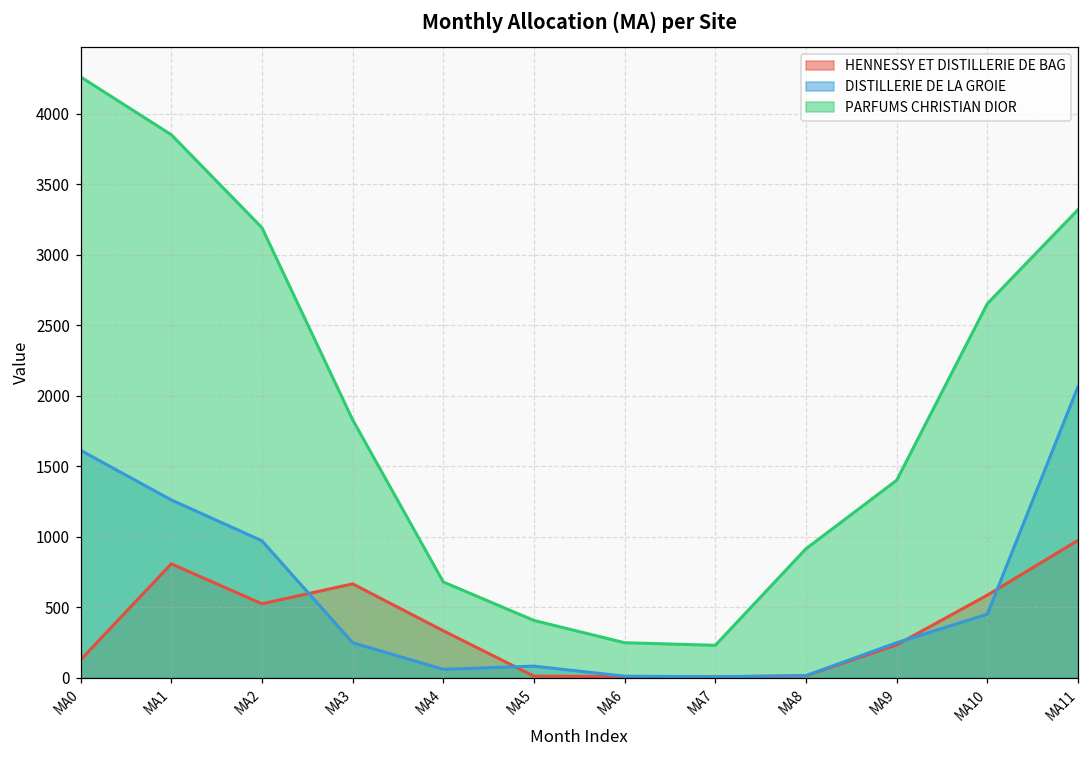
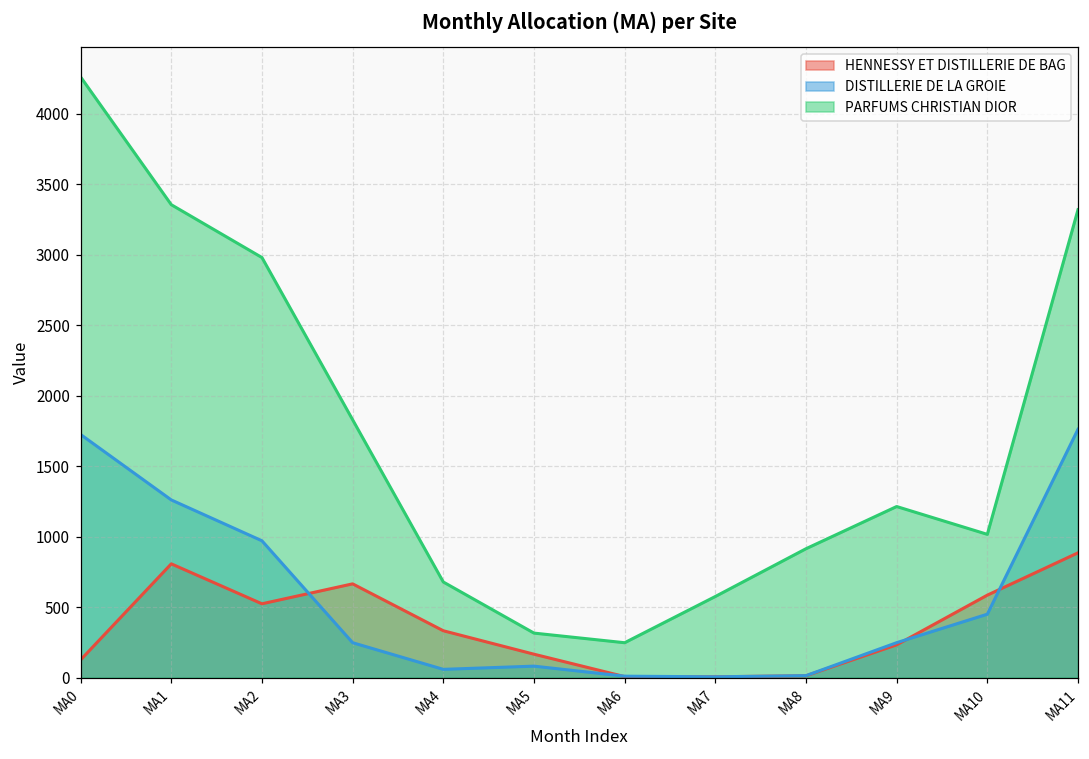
  {
    "HENNESSY ET DISTILLERIE DE BAG": {
      "MA0": 130,
      "MA1": 810,
      "MA2": 520,
      "MA3": 670,
      "MA4": 330,
-     "MA5": 10,
+     "MA5": 170,
      "MA10": 590,
-     "MA11": 970
+     "MA11": 890
    },
    "DISTILLERIE DE LA GROIE": {
-     "MA0": 1610,
+     "MA0": 1730,
      "MA1": 1260,
      "MA2": 970,
      "MA3": 250,
      "MA4": 60,
      "MA5": 80,
      "MA10": 450,
-     "MA11": 2060
+     "MA11": 1760
    },
    "PARFUMS CHRISTIAN DIOR": {
      "MA0": 4260,
-     "MA1": 3850,
-     "MA2": 3190,
+     "MA1": 3360,
+     "MA2": 2980,
      "MA3": 1830,
      "MA4": 680,
-     "MA5": 410,
+     "MA5": 320,
      "MA6": 250,
-     "MA7": 230,
+     "MA7": 580,
      "MA8": 920,
-     "MA9": 1400,
-     "MA10": 2650,
+     "MA9": 1210,
+     "MA10": 1020,
      "MA11": 3320
    }
  }
